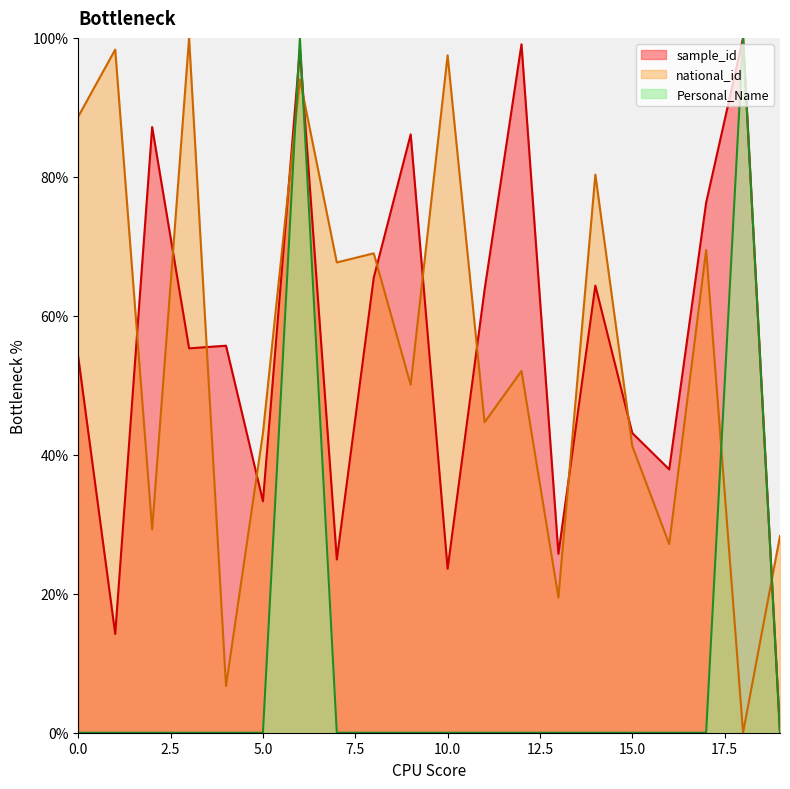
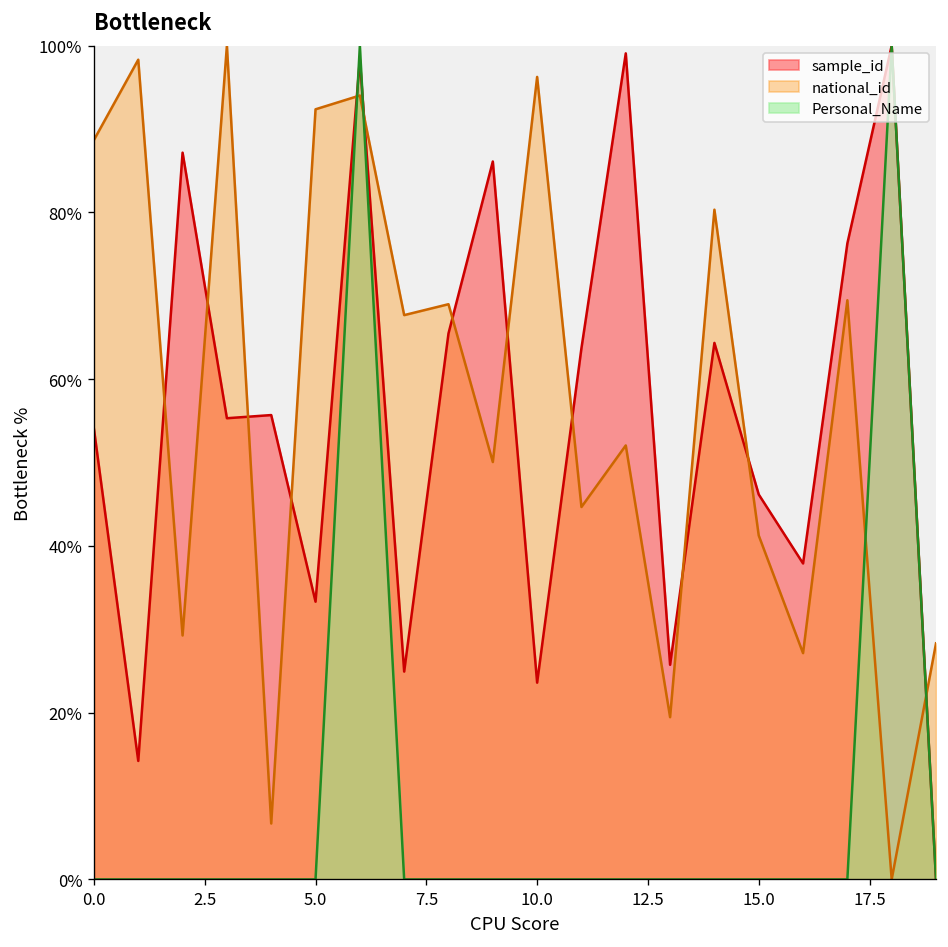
  {
    "sample_id": {
      "0.0": "54%",
      "5.0": "33%",
      "10.0": "24%",
-     "15.0": "43%"
+     "15.0": "46%"
    },
    "national_id": {
      "0.0": "89%",
-     "5.0": "43%",
-     "10.0": "97%",
+     "5.0": "92%",
+     "10.0": "96%",
      "15.0": "41%"
    },
    "Personal_Name": {
      "0.0": "0%",
      "5.0": "0%",
      "10.0": "0%",
      "15.0": "0%"
    }
  }
